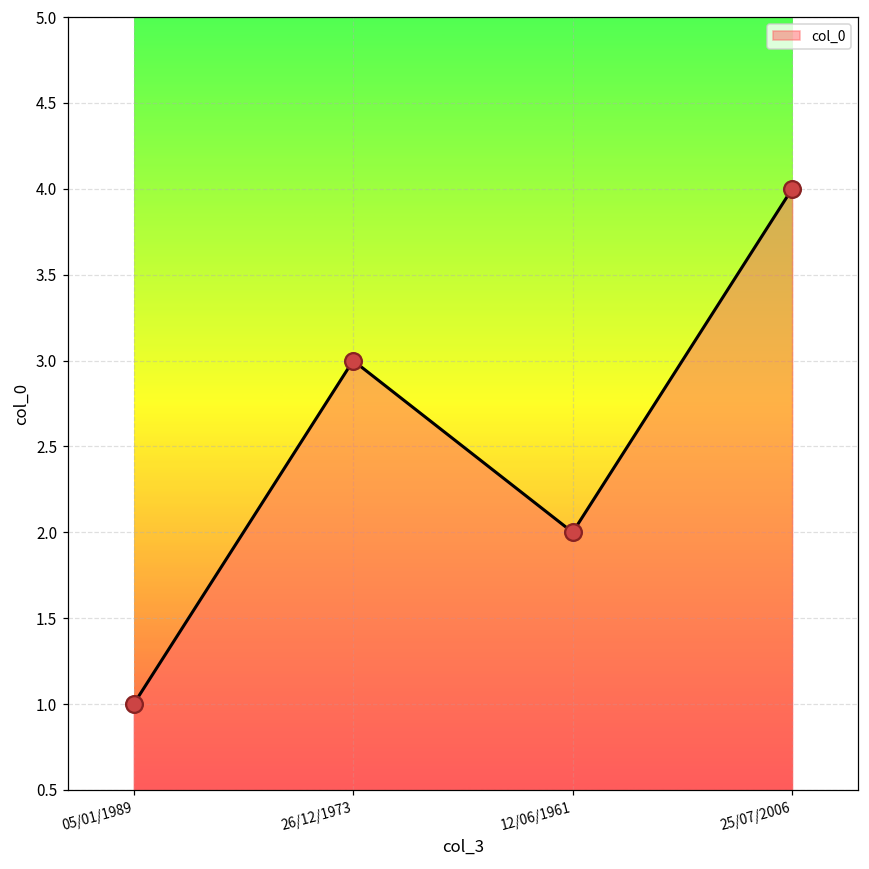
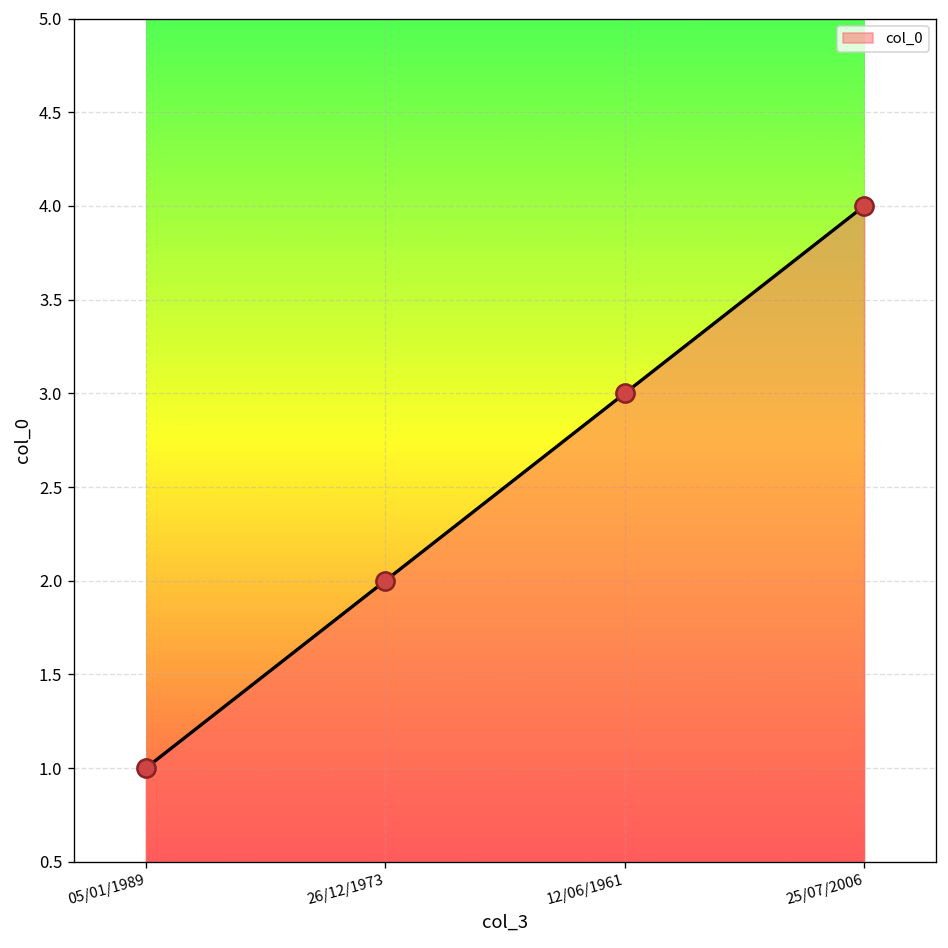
  {
    "05/01/1989": 1,
-   "26/12/1973": 3,
-   "12/06/1961": 2,
+   "26/12/1973": 2,
+   "12/06/1961": 3,
    "25/07/2006": 4
  }
